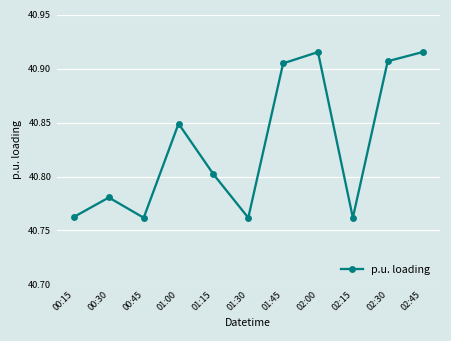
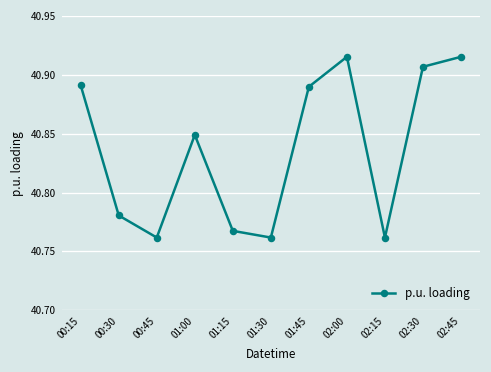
  {
-   "00:15": 40.76,
+   "00:15": 40.89,
    "00:30": 40.78,
    "00:45": 40.76,
    "01:00": 40.85,
-   "01:15": 40.80,
+   "01:15": 40.77,
    "01:30": 40.76,
-   "01:45": 40.90,
+   "01:45": 40.89,
    "02:00": 40.92,
    "02:15": 40.76,
    "02:30": 40.91,
    "02:45": 40.92
  }
